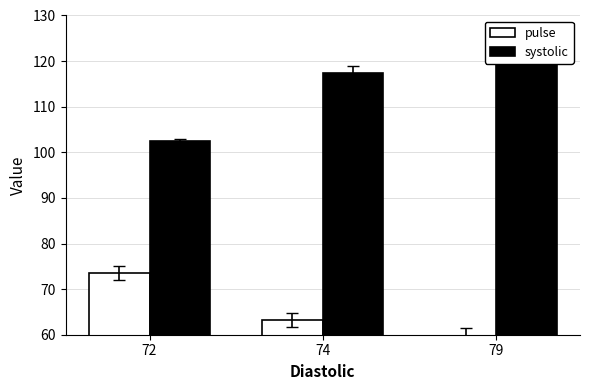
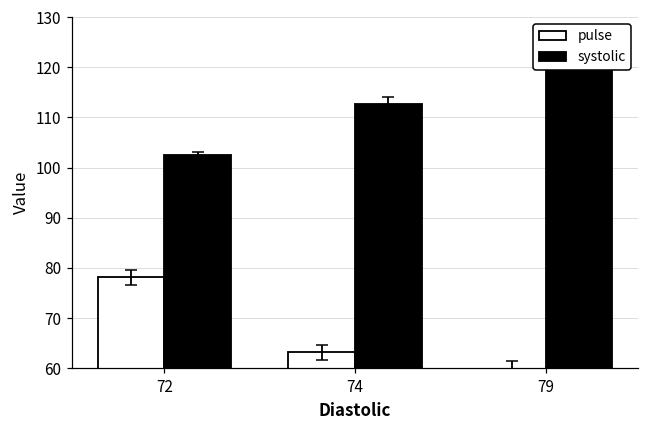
  {
    "pulse": {
-     "72": 74,
+     "72": 78,
      "74": 63
    },
    "systolic": {
      "72": 103,
-     "74": 118
+     "74": 113
    }
  }
